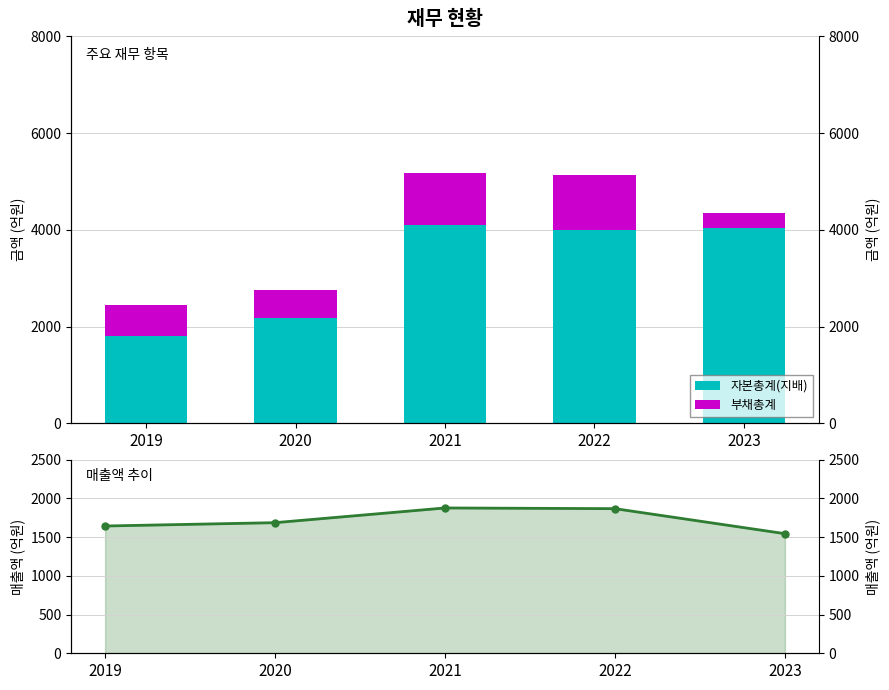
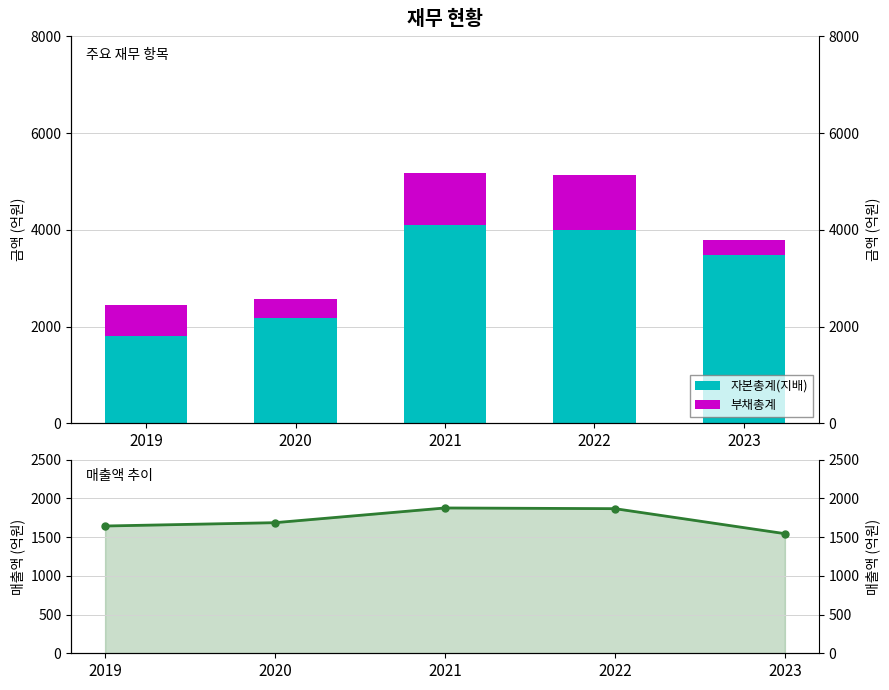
  {
    "재무 현황": {
      "자본총계(지배)": {
        "2019": 1800,
        "2020": 2200,
        "2021": 4100,
        "2022": 4000,
-       "2023": 4000
+       "2023": 3500
      },
      "부채총계": {
        "2019": 600,
-       "2020": 600,
+       "2020": 400,
        "2021": 1100,
        "2022": 1100,
        "2023": 300
      }
    }
  }
